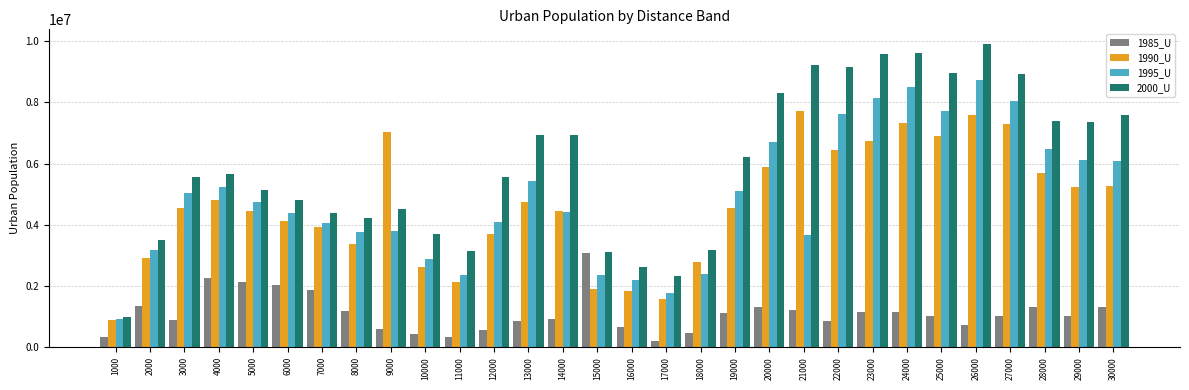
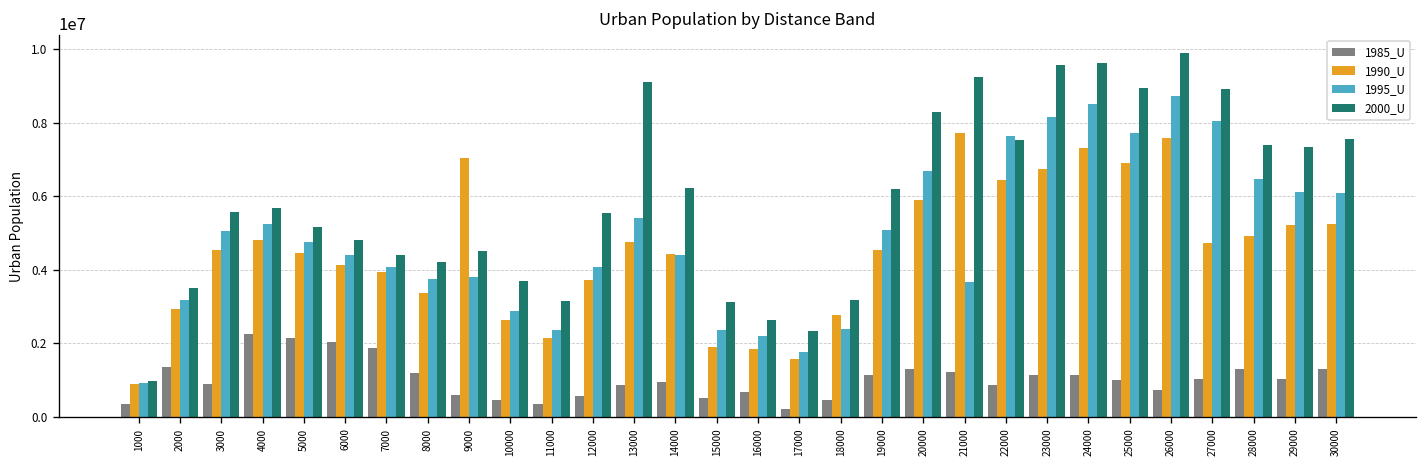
  {
    "1985_U": {
      "1000": 400000,
      "2000": 1400000,
      "3000": 900000,
      "4000": 2300000,
      "5000": 2100000,
      "6000": 2000000,
      "7000": 1900000,
      "8000": 1200000,
      "9000": 600000,
      "10000": 500000,
      "11000": 300000,
      "12000": 600000,
      "13000": 900000,
      "14000": 900000,
-     "15000": 3100000,
+     "15000": 500000,
      "16000": 700000,
      "17000": 200000,
      "18000": 500000,
      "19000": 1100000,
      "20000": 1300000,
      "21000": 1200000,
      "22000": 900000,
      "23000": 1100000,
      "24000": 1100000,
      "25000": 1000000,
      "26000": 700000,
      "27000": 1000000,
      "28000": 1300000,
      "29000": 1000000,
      "30000": 1300000
    },
    "1990_U": {
      "1000": 900000,
      "2000": 2900000,
      "3000": 4500000,
      "4000": 4800000,
      "5000": 4500000,
      "6000": 4100000,
      "7000": 3900000,
      "8000": 3400000,
      "9000": 7000000,
      "10000": 2600000,
      "11000": 2100000,
      "12000": 3700000,
      "13000": 4800000,
      "14000": 4400000,
      "15000": 1900000,
      "16000": 1900000,
      "17000": 1600000,
      "18000": 2800000,
      "19000": 4500000,
      "20000": 5900000,
      "21000": 7700000,
      "22000": 6400000,
      "23000": 6700000,
      "24000": 7300000,
      "25000": 6900000,
      "26000": 7600000,
-     "27000": 7300000,
-     "28000": 5700000,
+     "27000": 4700000,
+     "28000": 4900000,
      "29000": 5200000,
      "30000": 5300000
    },
    "1995_U": {
      "1000": 900000,
      "2000": 3200000,
      "3000": 5100000,
      "4000": 5200000,
      "5000": 4800000,
      "6000": 4400000,
      "7000": 4100000,
      "8000": 3800000,
      "9000": 3800000,
      "10000": 2900000,
      "11000": 2400000,
      "12000": 4100000,
      "13000": 5400000,
      "14000": 4400000,
      "15000": 2400000,
      "16000": 2200000,
      "17000": 1800000,
      "18000": 2400000,
      "19000": 5100000,
      "20000": 6700000,
      "21000": 3700000,
      "22000": 7600000,
      "23000": 8200000,
      "24000": 8500000,
      "25000": 7700000,
      "26000": 8700000,
      "27000": 8100000,
      "28000": 6500000,
      "29000": 6100000,
      "30000": 6100000
    },
    "2000_U": {
      "1000": 1000000,
      "2000": 3500000,
      "3000": 5600000,
      "4000": 5700000,
      "5000": 5200000,
      "6000": 4800000,
      "7000": 4400000,
      "8000": 4200000,
      "9000": 4500000,
      "10000": 3700000,
      "11000": 3100000,
      "12000": 5500000,
-     "13000": 6900000,
-     "14000": 6900000,
+     "13000": 9100000,
+     "14000": 6200000,
      "15000": 3100000,
      "16000": 2600000,
      "17000": 2300000,
      "18000": 3200000,
      "19000": 6200000,
      "20000": 8300000,
      "21000": 9200000,
-     "22000": 9200000,
+     "22000": 7500000,
      "23000": 9600000,
      "24000": 9600000,
      "25000": 9000000,
      "26000": 9900000,
      "27000": 8900000,
      "28000": 7400000,
      "29000": 7300000,
      "30000": 7600000
    }
  }
